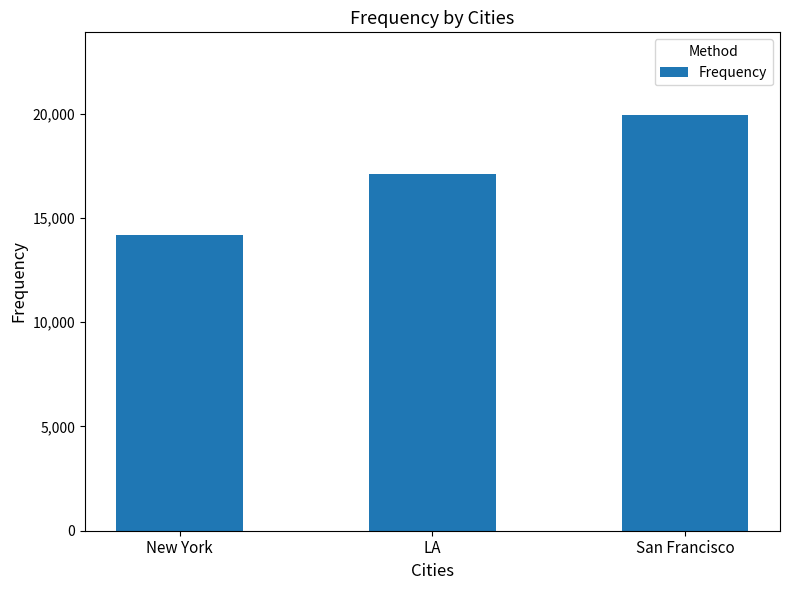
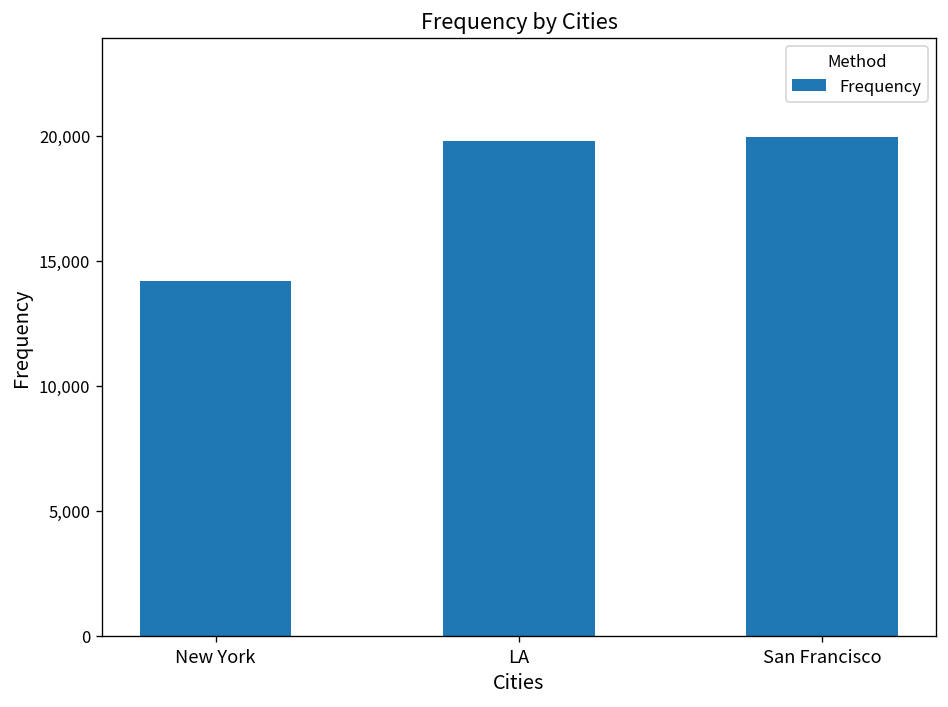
  {
    "New York": "14,200",
-   "LA": "17,100",
+   "LA": "19,800",
    "San Francisco": "19,900"
  }
